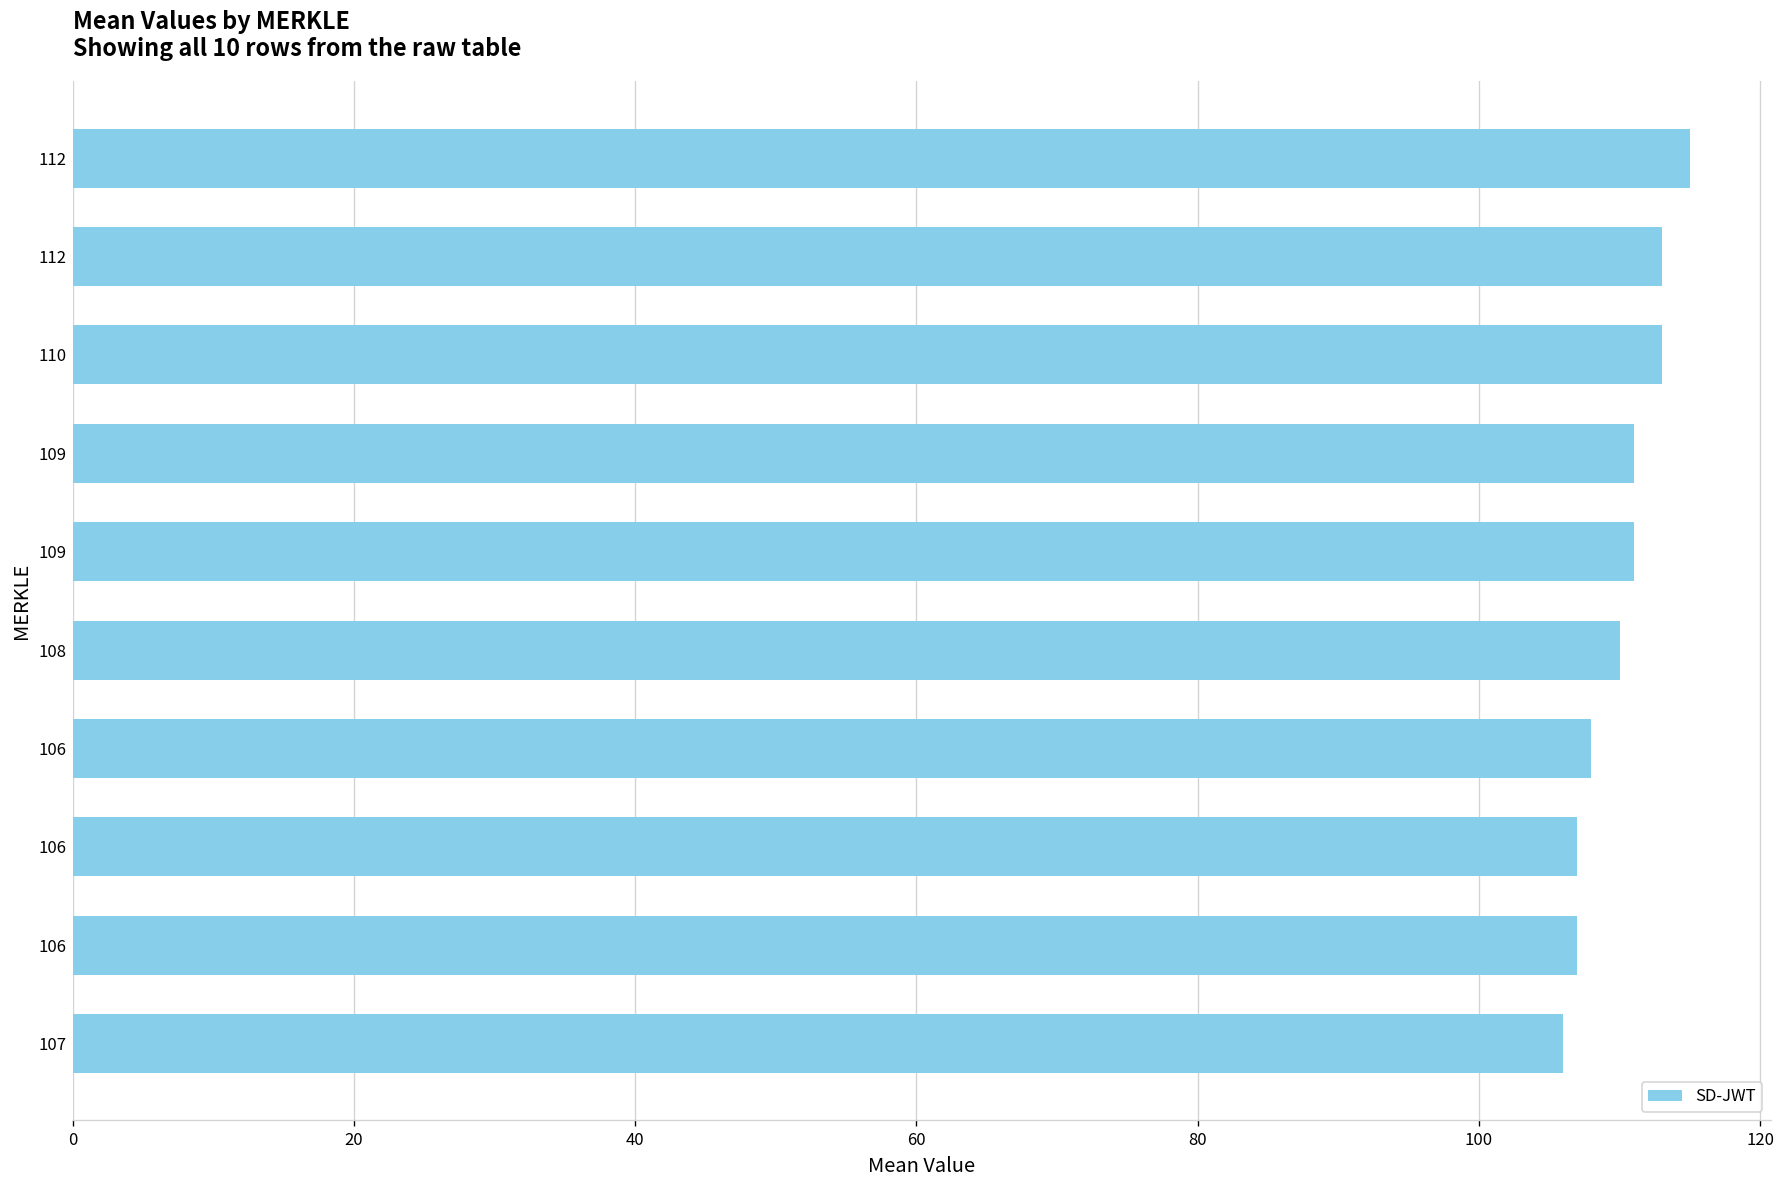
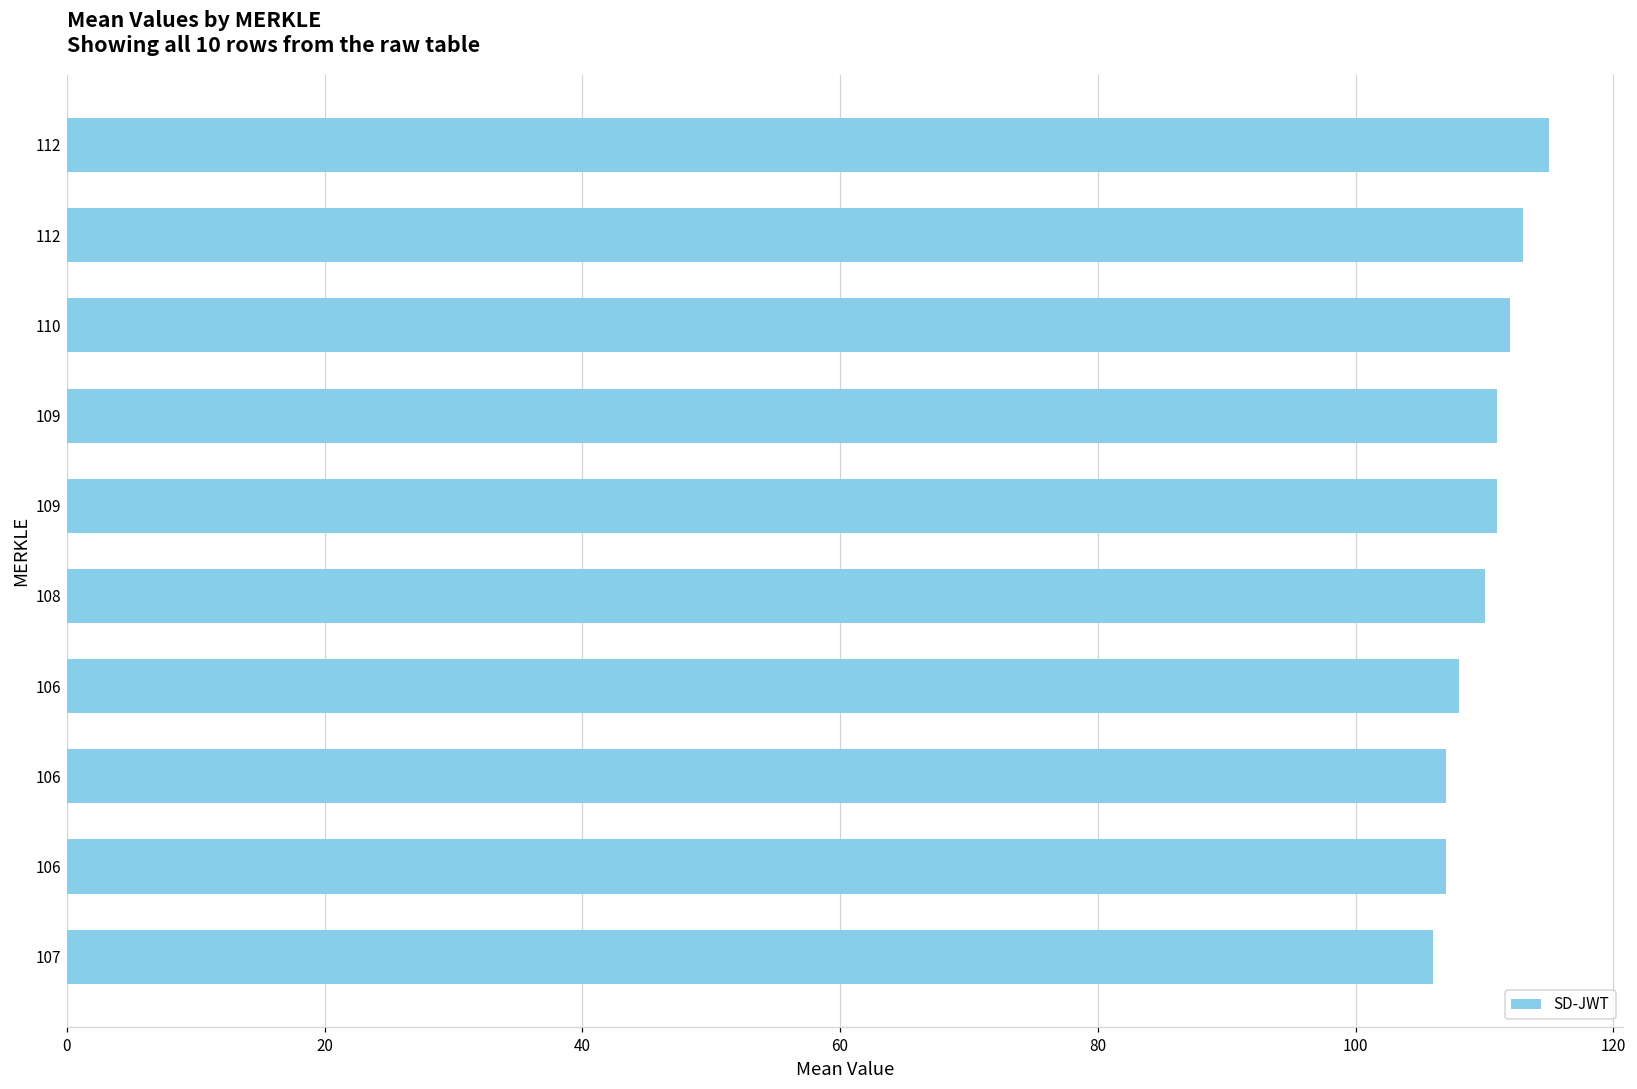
  {
-   "110": 113,
+   "110": 112,
    "108": 110,
    "107": 106
  }
